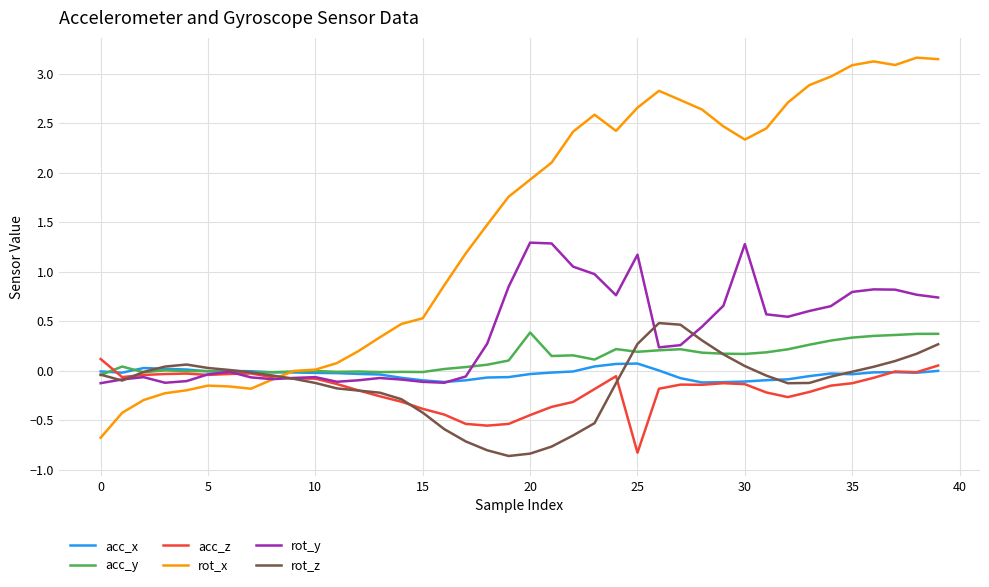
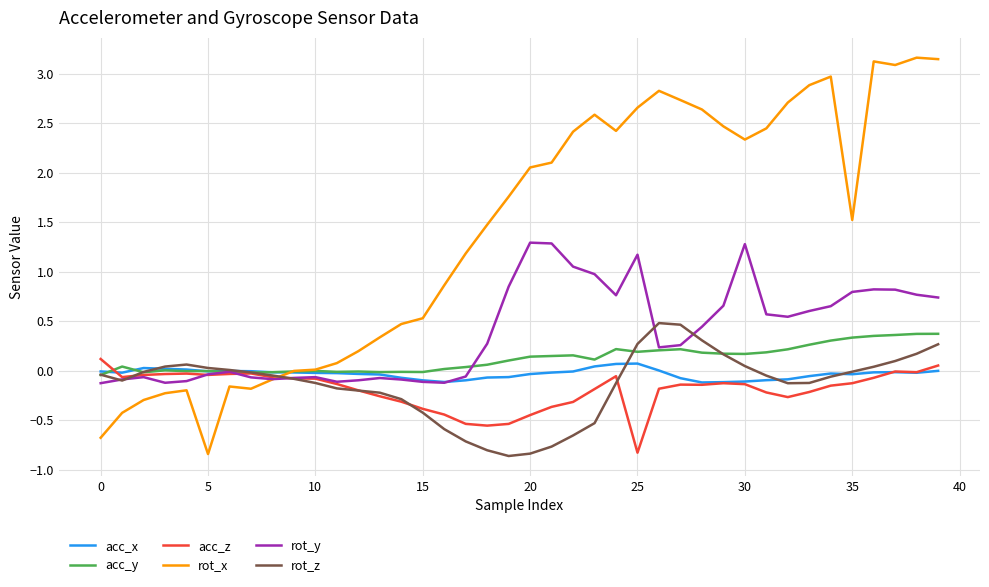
  {
    "acc_x": {
      "0": 0.0,
      "20": 0.0,
      "25": 0.1,
      "30": -0.1,
      "35": 0.0
    },
    "acc_y": {
      "15": 0.0,
-     "20": 0.4,
+     "20": 0.1,
      "25": 0.2,
      "30": 0.2,
      "35": 0.3
    },
    "acc_z": {
      "0": 0.1,
      "15": -0.4,
      "20": -0.4,
      "25": -0.8,
      "30": -0.1,
      "35": -0.1
    },
    "rot_x": {
      "0": -0.7,
-     "5": -0.2,
+     "5": -0.8,
      "15": 0.5,
-     "20": 1.9,
+     "20": 2.1,
      "25": 2.7,
      "30": 2.3,
-     "35": 3.1
+     "35": 1.5
    },
    "rot_y": {
      "0": -0.1,
      "20": 1.3,
      "25": 1.2,
      "30": 1.3,
      "35": 0.8
    },
    "rot_z": {
      "5": 0.0,
      "10": -0.1,
      "15": -0.4,
      "20": -0.8,
      "25": 0.3,
      "30": 0.0,
      "35": 0.0
    }
  }
